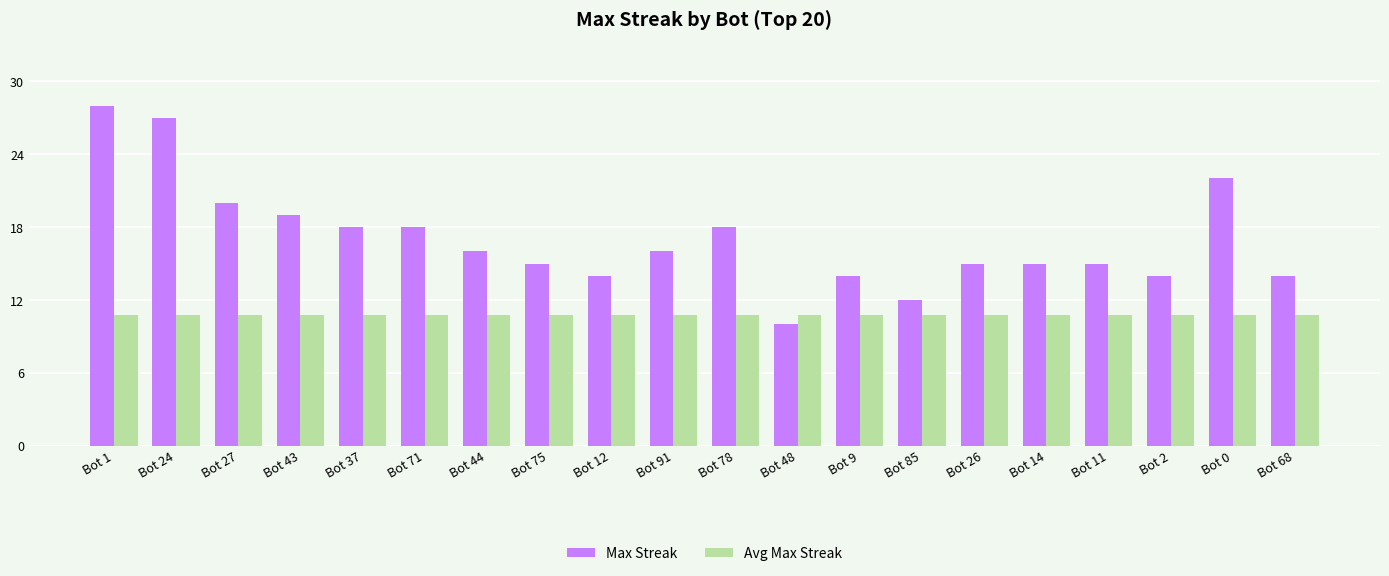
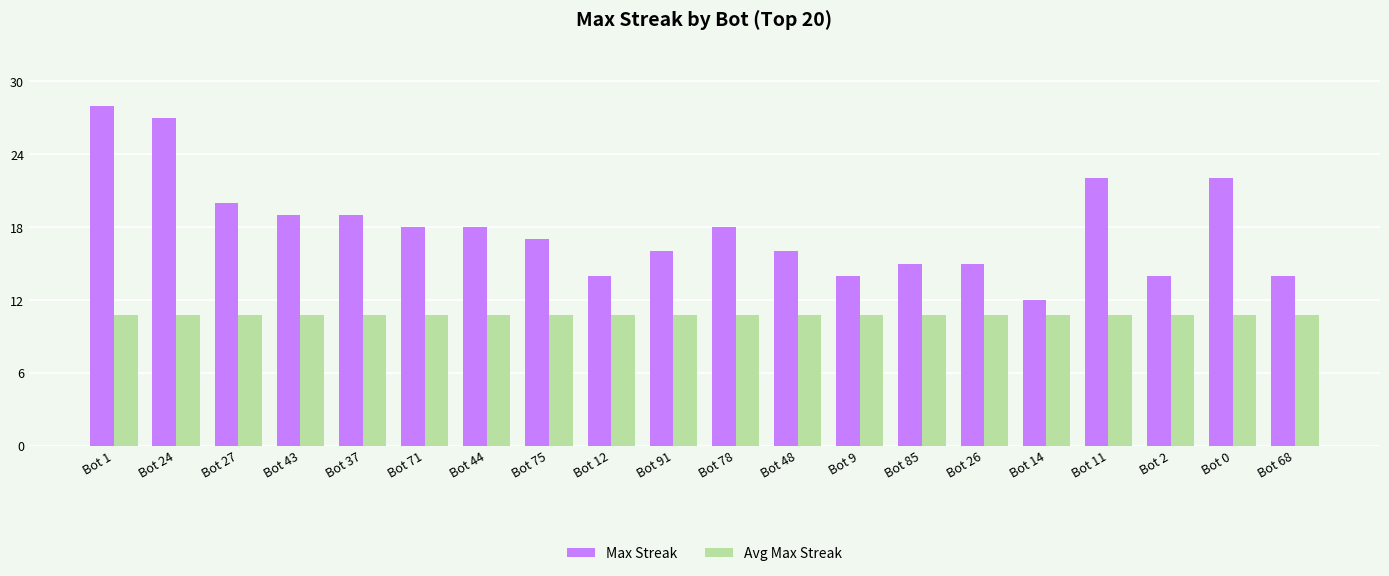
  {
    "Max Streak": {
      "Bot 1": 28,
      "Bot 24": 27,
      "Bot 27": 20,
      "Bot 43": 19,
-     "Bot 37": 18,
+     "Bot 37": 19,
      "Bot 71": 18,
-     "Bot 44": 16,
-     "Bot 75": 15,
+     "Bot 44": 18,
+     "Bot 75": 17,
      "Bot 12": 14,
      "Bot 91": 16,
      "Bot 78": 18,
-     "Bot 48": 10,
+     "Bot 48": 16,
      "Bot 9": 14,
-     "Bot 85": 12,
+     "Bot 85": 15,
      "Bot 26": 15,
-     "Bot 14": 15,
-     "Bot 11": 15,
+     "Bot 14": 12,
+     "Bot 11": 22,
      "Bot 2": 14,
      "Bot 0": 22,
      "Bot 68": 14
    },
    "Avg Max Streak": {
      "Bot 1": 10.8,
      "Bot 24": 10.8,
      "Bot 27": 10.8,
      "Bot 43": 10.8,
      "Bot 37": 10.8,
      "Bot 71": 10.8,
      "Bot 44": 10.8,
      "Bot 75": 10.8,
      "Bot 12": 10.8,
      "Bot 91": 10.8,
      "Bot 78": 10.8,
      "Bot 48": 10.8,
      "Bot 9": 10.8,
      "Bot 85": 10.8,
      "Bot 26": 10.8,
      "Bot 14": 10.8,
      "Bot 11": 10.8,
      "Bot 2": 10.8,
      "Bot 0": 10.8,
      "Bot 68": 10.8
    }
  }
